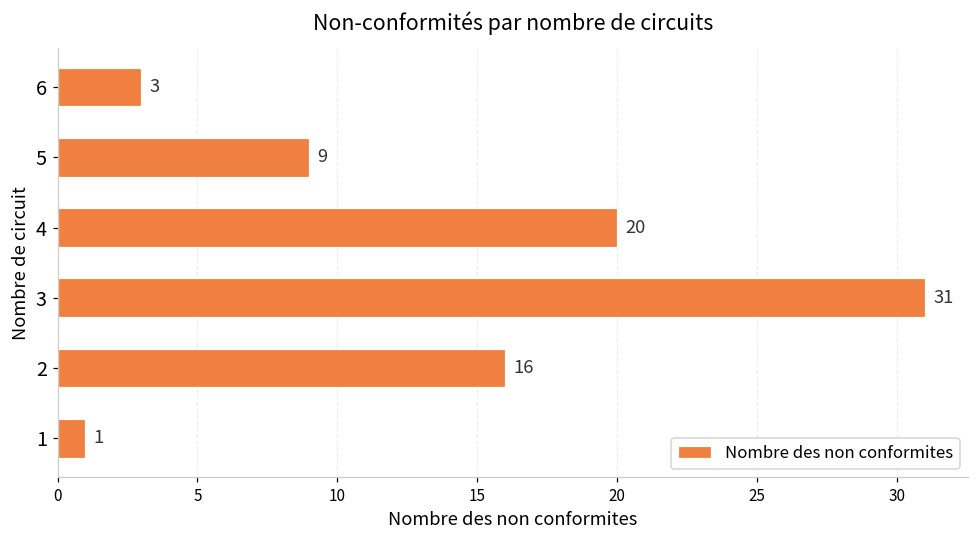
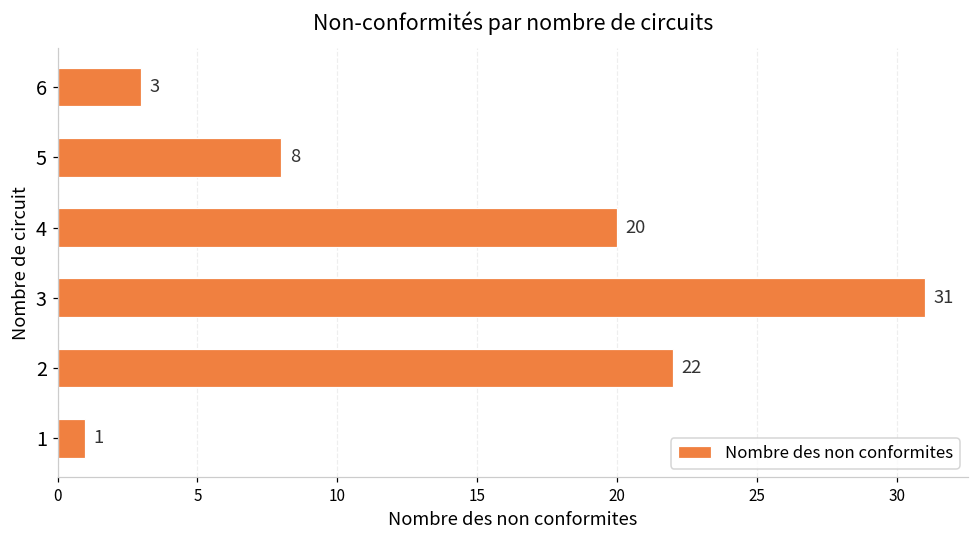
  {
    "6": 3,
-   "5": 9,
+   "5": 8,
    "4": 20,
    "3": 31,
-   "2": 16,
+   "2": 22,
    "1": 1
  }
